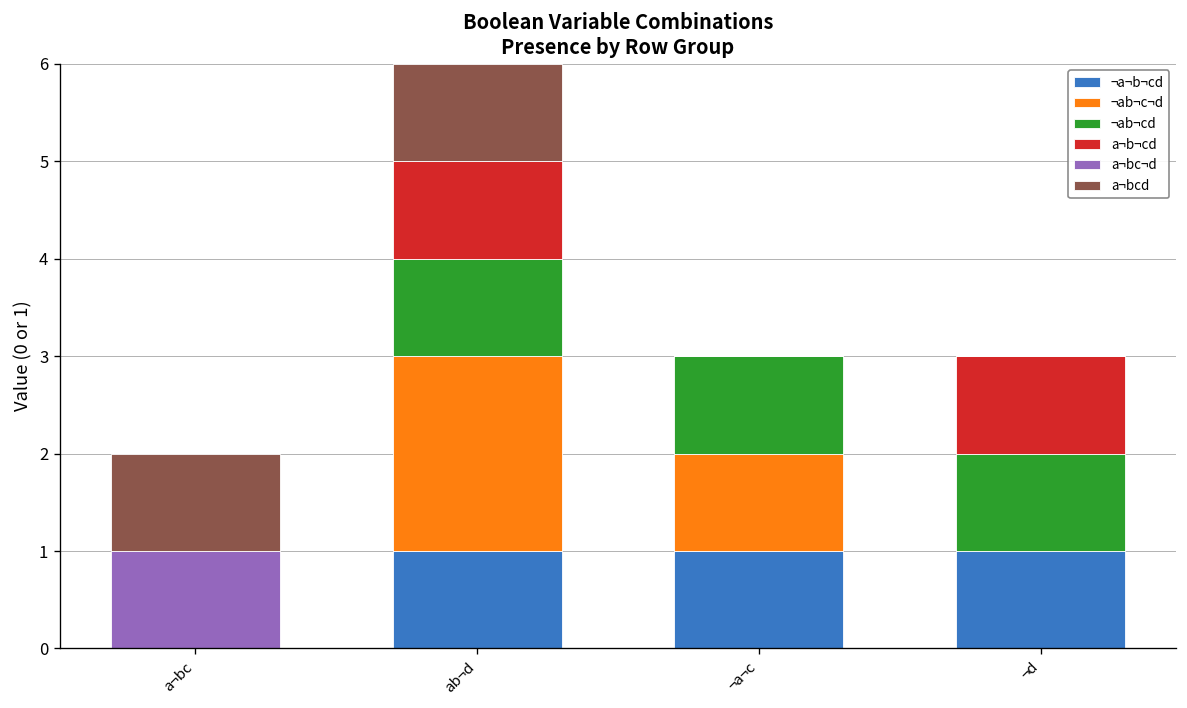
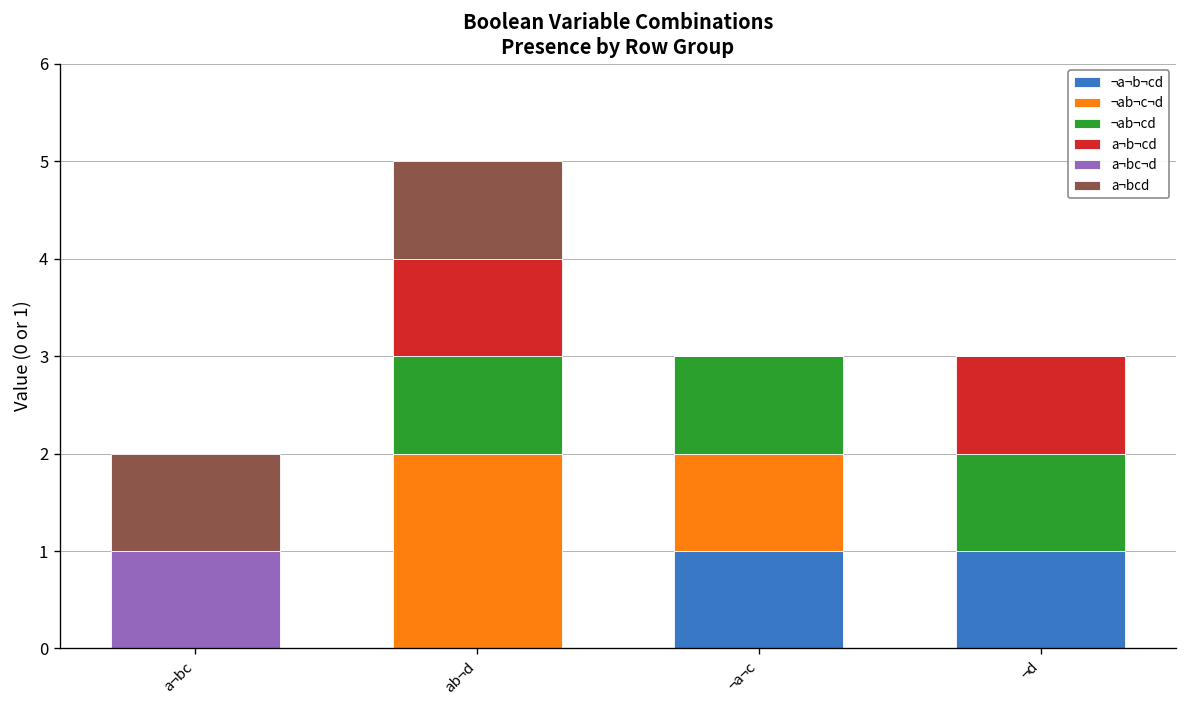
  {
    "¬a¬b¬cd": {
      "a¬bc": 0,
-     "ab¬d": 1,
+     "ab¬d": 0,
      "¬a¬c": 1,
      "¬d": 1
    },
    "¬ab¬cd": {
      "a¬bc": 0,
      "ab¬d": 1,
      "¬a¬c": 1,
      "¬d": 1
    },
    "a¬b¬cd": {
      "a¬bc": 0,
      "ab¬d": 1,
      "¬a¬c": 0,
      "¬d": 1
    },
    "a¬bc¬d": {
      "a¬bc": 1,
      "ab¬d": 0,
      "¬a¬c": 0,
      "¬d": 0
    },
    "a¬bcd": {
      "a¬bc": 1,
      "ab¬d": 1,
      "¬a¬c": 0,
      "¬d": 0
    }
  }
